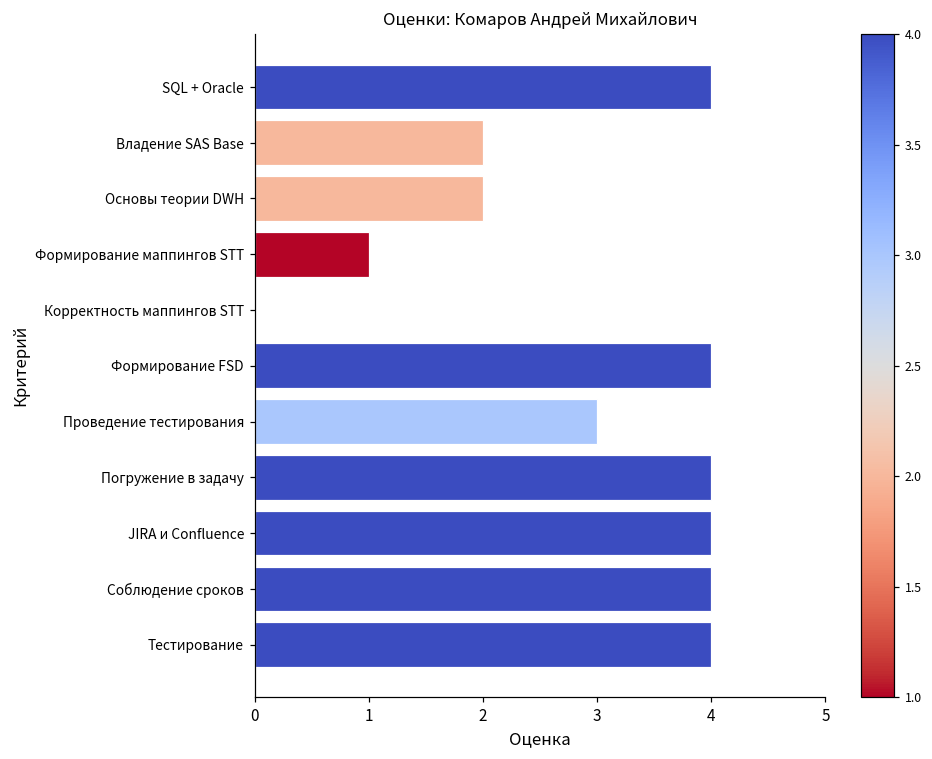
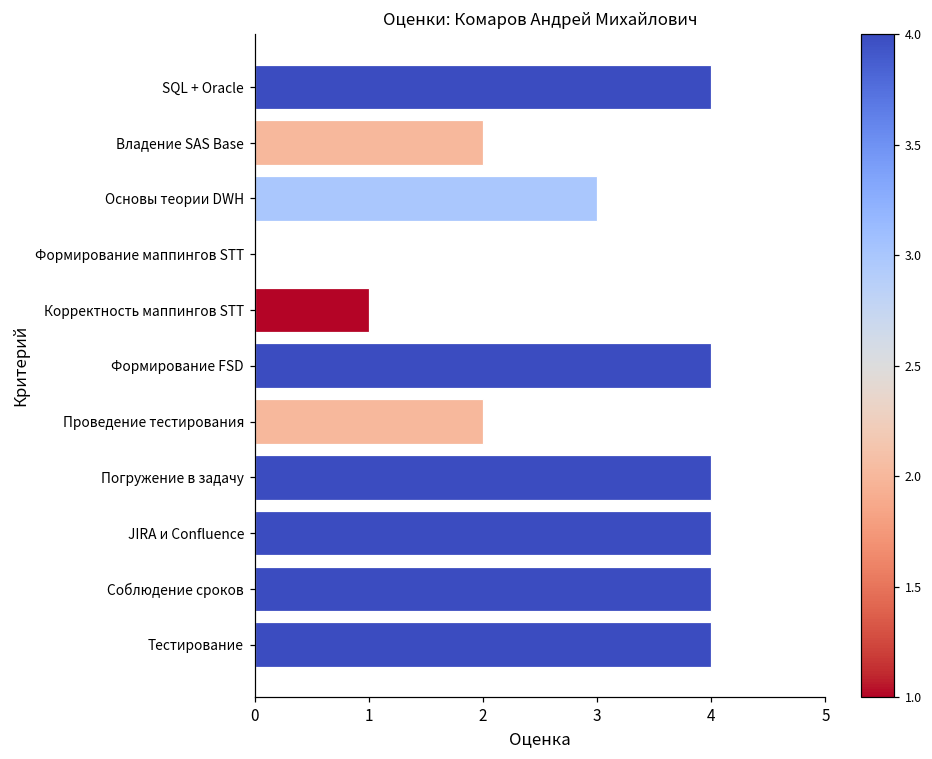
  {
    "SQL + Oracle": 4,
    "Владение SAS Base": 2,
-   "Основы теории DWH": 2,
-   "Формирование маппингов STT": 1,
-   "Корректность маппингов STT": 0,
+   "Основы теории DWH": 3,
+   "Формирование маппингов STT": 0,
+   "Корректность маппингов STT": 1,
    "Формирование FSD": 4,
-   "Проведение тестирования": 3,
+   "Проведение тестирования": 2,
    "Погружение в задачу": 4,
    "JIRA и Confluence": 4,
    "Соблюдение сроков": 4,
    "Тестирование": 4
  }
